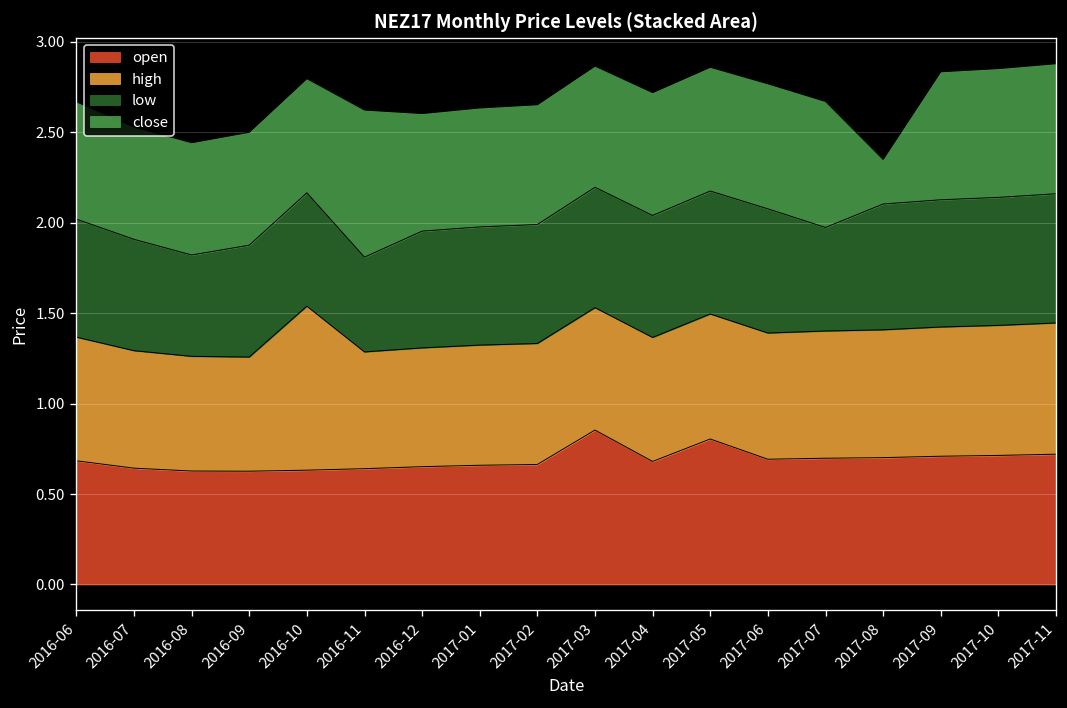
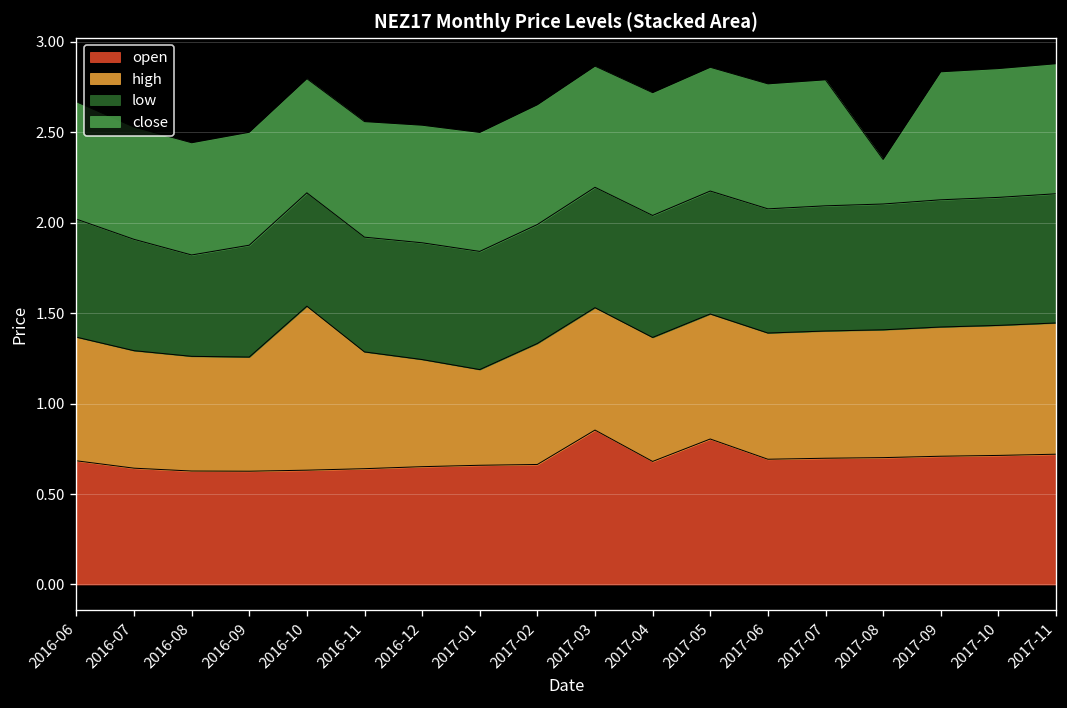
  {
    "open": {
      "2016-06": 0.68,
      "2016-07": 0.64,
      "2016-08": 0.63,
      "2016-09": 0.63,
      "2016-10": 0.63,
      "2016-11": 0.64,
      "2016-12": 0.65,
      "2017-01": 0.66,
      "2017-02": 0.66,
      "2017-03": 0.85,
      "2017-04": 0.68,
      "2017-05": 0.80,
      "2017-06": 0.69,
      "2017-07": 0.70,
      "2017-08": 0.70,
      "2017-09": 0.71,
      "2017-10": 0.71,
      "2017-11": 0.72
    },
    "high": {
      "2016-06": 0.68,
      "2016-07": 0.65,
      "2016-08": 0.63,
      "2016-09": 0.63,
      "2016-10": 0.91,
      "2016-11": 0.65,
-     "2016-12": 0.66,
-     "2017-01": 0.66,
+     "2016-12": 0.59,
+     "2017-01": 0.53,
      "2017-02": 0.67,
      "2017-03": 0.68,
      "2017-04": 0.69,
      "2017-05": 0.69,
      "2017-06": 0.70,
      "2017-07": 0.70,
      "2017-08": 0.71,
      "2017-09": 0.71,
      "2017-10": 0.72,
      "2017-11": 0.73
    },
    "low": {
      "2016-06": 0.65,
      "2016-07": 0.62,
      "2016-08": 0.56,
      "2016-09": 0.62,
      "2016-10": 0.63,
-     "2016-11": 0.52,
+     "2016-11": 0.63,
      "2016-12": 0.65,
      "2017-01": 0.65,
      "2017-02": 0.66,
      "2017-03": 0.67,
      "2017-04": 0.67,
      "2017-05": 0.68,
      "2017-06": 0.69,
-     "2017-07": 0.57,
+     "2017-07": 0.69,
      "2017-08": 0.70,
      "2017-09": 0.70,
      "2017-10": 0.71,
      "2017-11": 0.71
    },
    "close": {
      "2016-06": 0.65,
      "2016-08": 0.62,
      "2016-09": 0.62,
      "2016-10": 0.63,
-     "2016-11": 0.81,
+     "2016-11": 0.64,
      "2016-12": 0.65,
      "2017-01": 0.66,
      "2017-02": 0.66,
      "2017-03": 0.67,
      "2017-04": 0.68,
      "2017-05": 0.68,
      "2017-06": 0.69,
      "2017-07": 0.70,
      "2017-08": 0.25,
      "2017-09": 0.71,
      "2017-10": 0.71,
      "2017-11": 0.72
    }
  }
